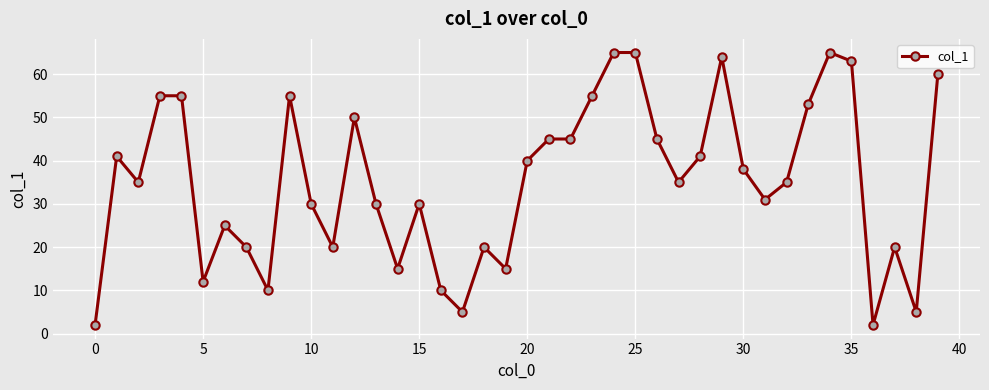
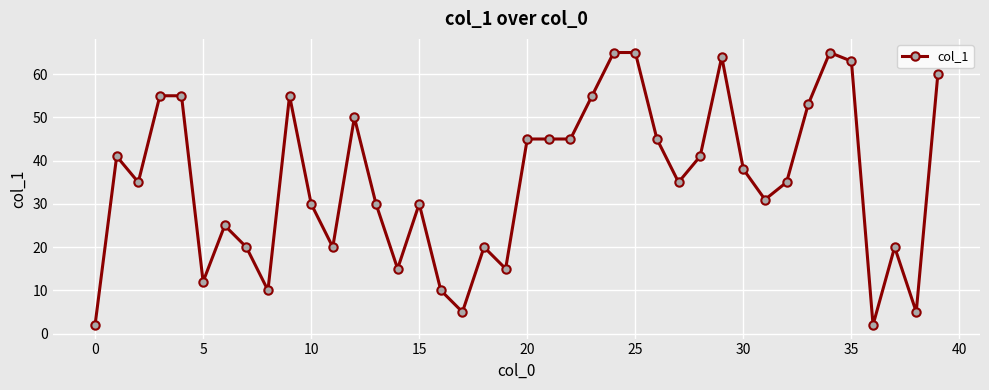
  {
    "0": 2,
    "5": 12,
    "10": 30,
    "15": 30,
-   "20": 40,
+   "20": 45,
    "25": 65,
    "30": 38,
    "35": 63
  }
